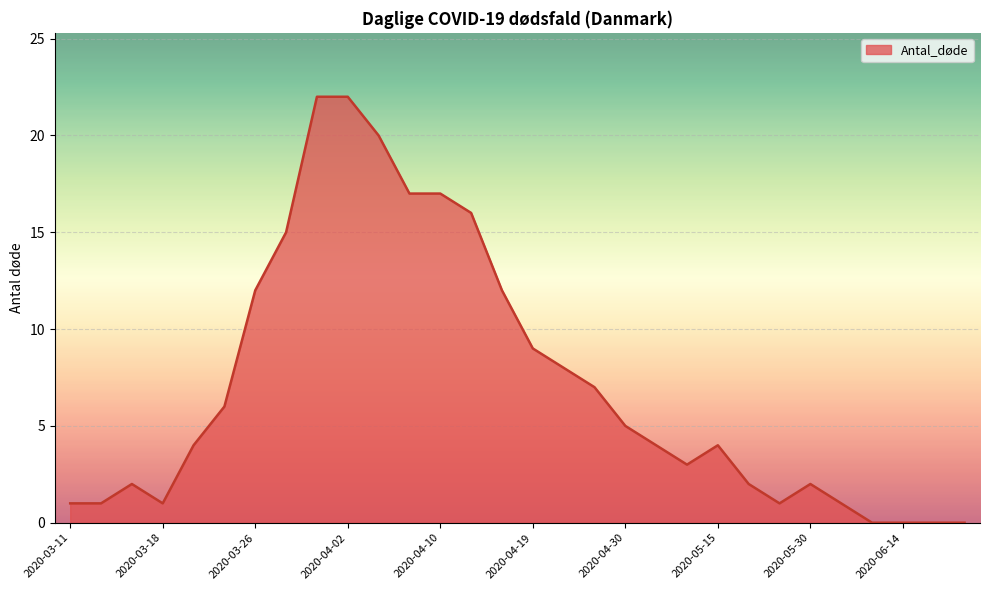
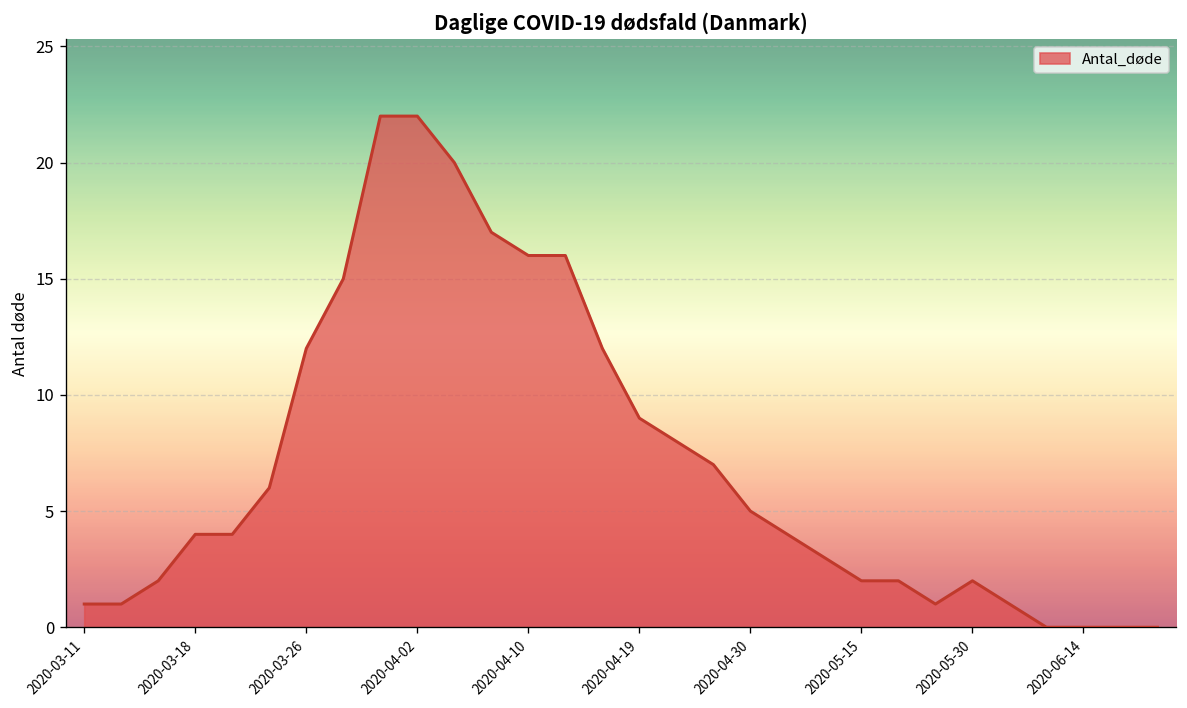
  {
    "2020-03-11": 1,
-   "2020-03-18": 1,
+   "2020-03-18": 4,
    "2020-03-26": 12,
    "2020-04-02": 22,
-   "2020-04-10": 17,
+   "2020-04-10": 16,
    "2020-04-19": 9,
    "2020-04-30": 5,
-   "2020-05-15": 4,
+   "2020-05-15": 2,
    "2020-05-30": 2,
    "2020-06-14": 0
  }
